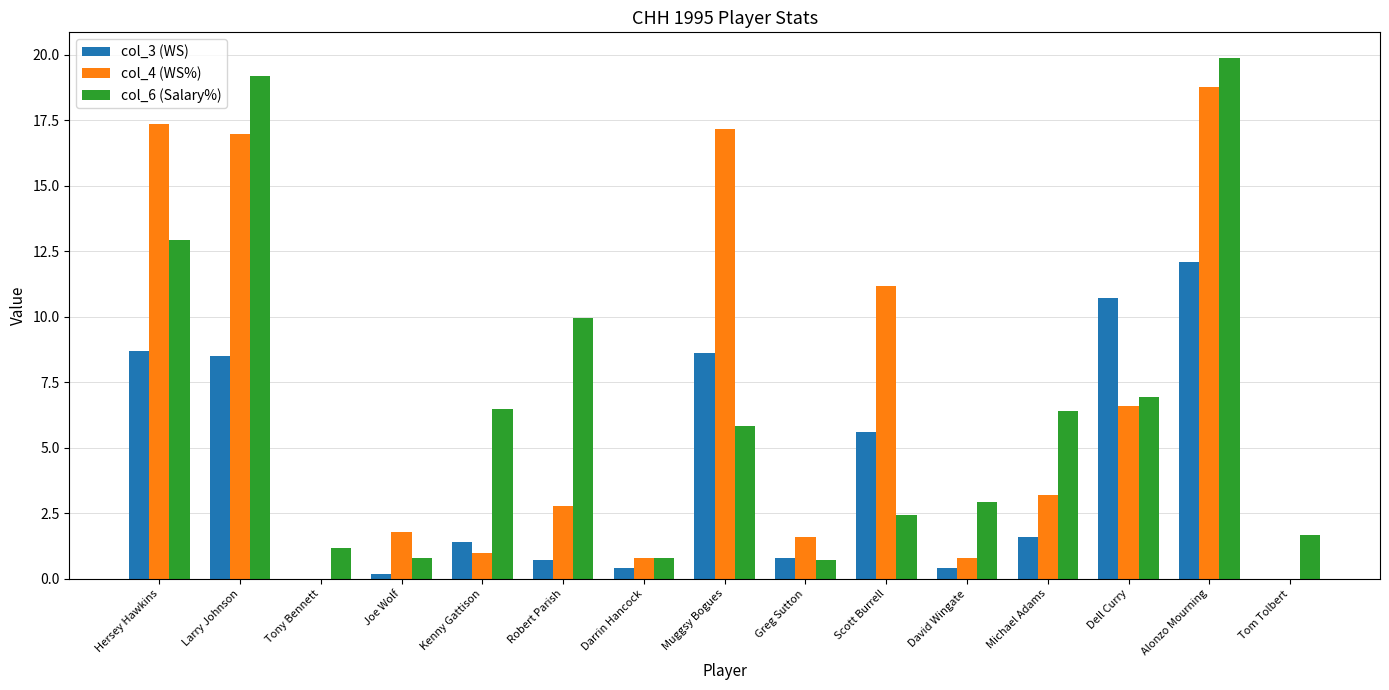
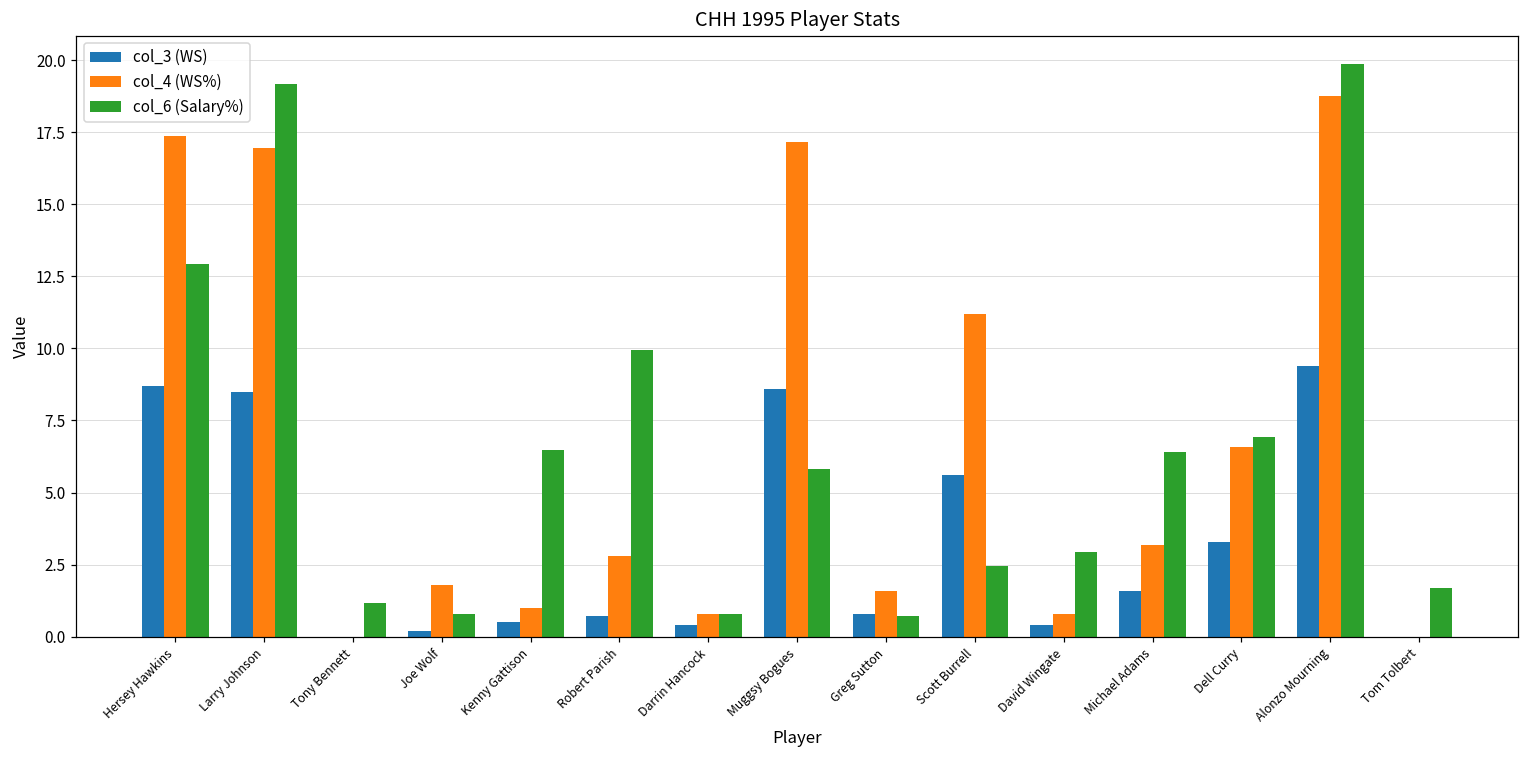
  {
    "col_3 (WS)": {
      "Hersey Hawkins": 8.7,
      "Larry Johnson": 8.5,
      "Tony Bennett": 0.0,
      "Joe Wolf": 0.2,
-     "Kenny Gattison": 1.4,
+     "Kenny Gattison": 0.5,
      "Robert Parish": 0.7,
      "Darrin Hancock": 0.4,
      "Muggsy Bogues": 8.6,
      "Greg Sutton": 0.8,
      "Scott Burrell": 5.6,
      "David Wingate": 0.4,
      "Michael Adams": 1.6,
-     "Dell Curry": 10.7,
-     "Alonzo Mourning": 12.1,
+     "Dell Curry": 3.3,
+     "Alonzo Mourning": 9.4,
      "Tom Tolbert": 0.0
    },
    "col_4 (WS%)": {
      "Hersey Hawkins": 17.4,
      "Larry Johnson": 17.0,
      "Tony Bennett": 0.0,
      "Joe Wolf": 1.8,
      "Kenny Gattison": 1.0,
      "Robert Parish": 2.8,
      "Darrin Hancock": 0.8,
      "Muggsy Bogues": 17.2,
      "Greg Sutton": 1.6,
      "Scott Burrell": 11.2,
      "David Wingate": 0.8,
      "Michael Adams": 3.2,
      "Dell Curry": 6.6,
      "Alonzo Mourning": 18.8,
      "Tom Tolbert": 0.0
    },
    "col_6 (Salary%)": {
      "Hersey Hawkins": 12.9,
      "Larry Johnson": 19.2,
      "Tony Bennett": 1.2,
      "Joe Wolf": 0.8,
      "Kenny Gattison": 6.5,
      "Robert Parish": 10.0,
      "Darrin Hancock": 0.8,
      "Muggsy Bogues": 5.8,
      "Greg Sutton": 0.7,
      "Scott Burrell": 2.4,
      "David Wingate": 2.9,
      "Michael Adams": 6.4,
      "Dell Curry": 6.9,
      "Alonzo Mourning": 19.9,
      "Tom Tolbert": 1.7
    }
  }
